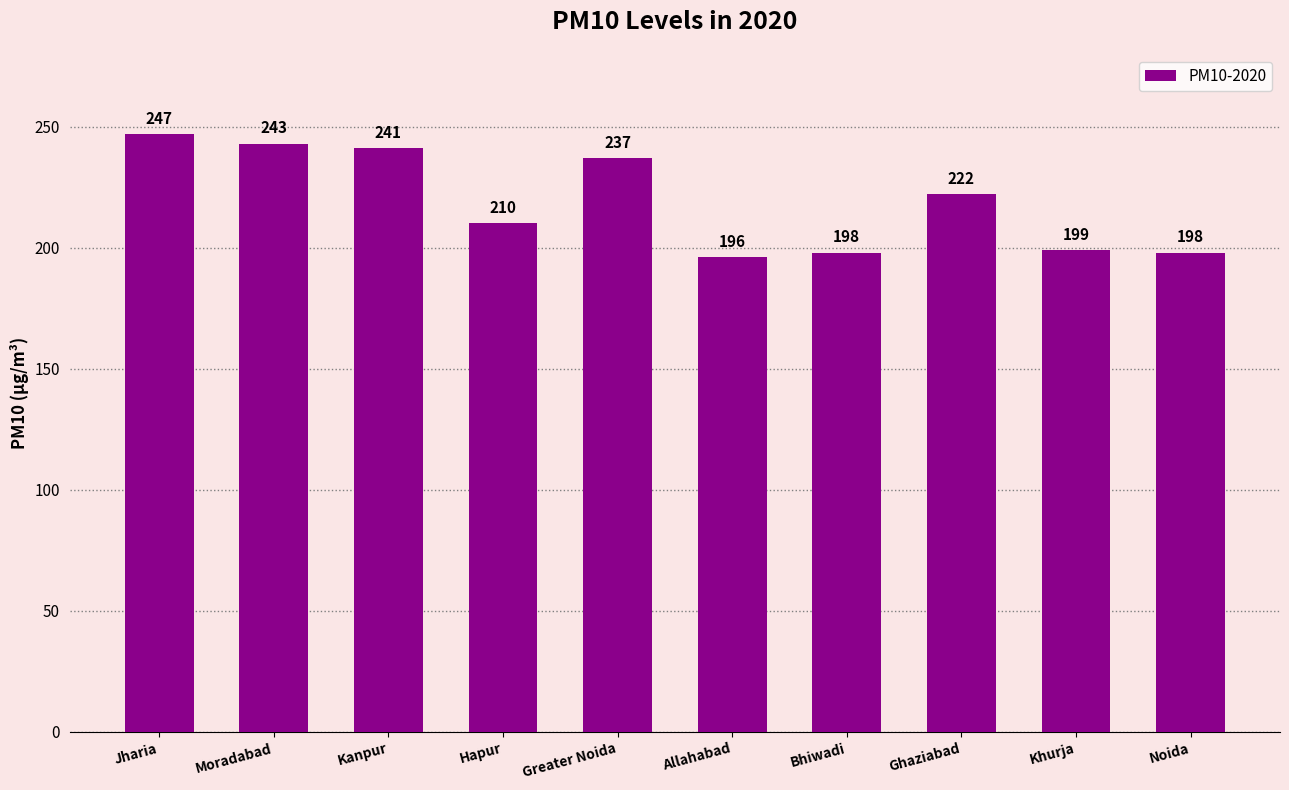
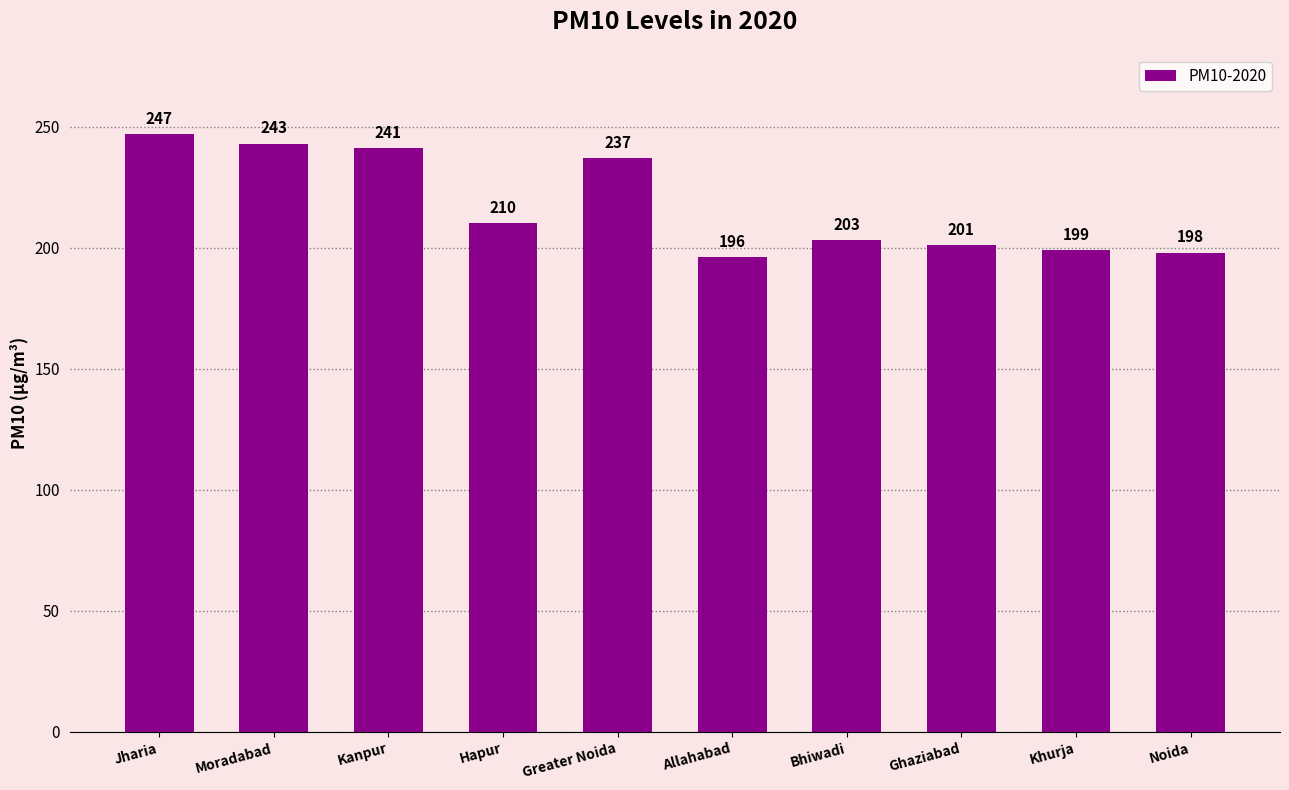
  {
    "Jharia": 247,
    "Moradabad": 243,
    "Kanpur": 241,
    "Hapur": 210,
    "Greater Noida": 237,
    "Allahabad": 196,
-   "Bhiwadi": 198,
-   "Ghaziabad": 222,
+   "Bhiwadi": 203,
+   "Ghaziabad": 201,
    "Khurja": 199,
    "Noida": 198
  }
